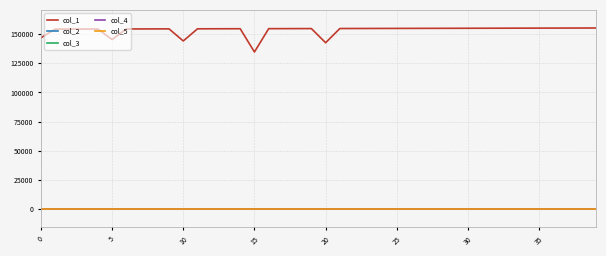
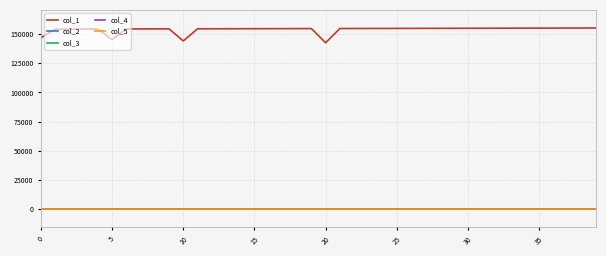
  {
    "col_1": {
      "0": 147000,
      "10": 144000,
-     "15": 135000,
+     "15": 155000,
      "20": 143000,
      "25": 155000,
      "30": 155000,
      "35": 155000
    },
    "col_5": {
      "0": 0,
      "5": 0,
      "10": 0,
      "15": 0,
      "20": 0,
      "25": 0,
      "30": 0,
      "35": 0
    }
  }
